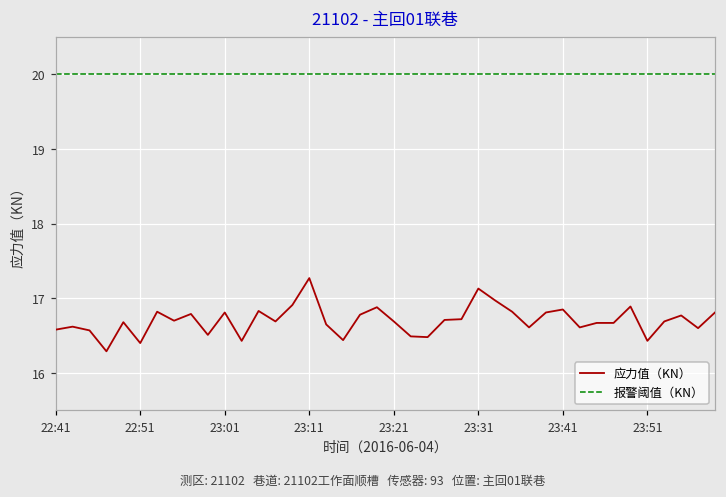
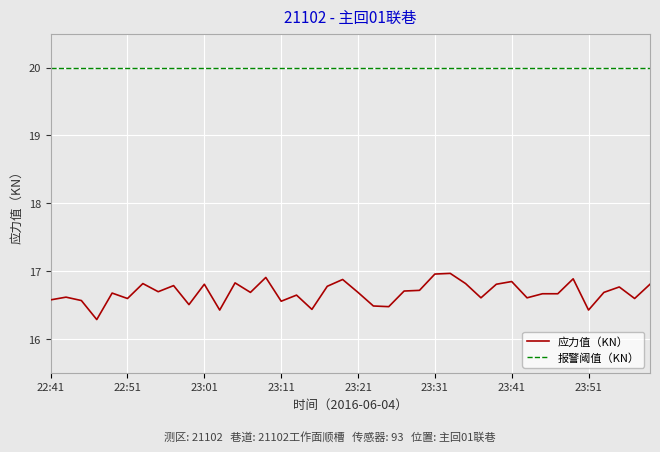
  {
    "应力值（KN）": {
      "22:41": 16.6,
-     "22:51": 16.4,
+     "22:51": 16.6,
      "23:01": 16.8,
-     "23:11": 17.3,
+     "23:11": 16.6,
      "23:21": 16.7,
-     "23:31": 17.1,
+     "23:31": 17.0,
      "23:41": 16.9,
      "23:51": 16.4
    },
    "报警阈值（KN）": {
      "22:41": 20.0,
      "22:51": 20.0,
      "23:01": 20.0,
      "23:11": 20.0,
      "23:21": 20.0,
      "23:31": 20.0,
      "23:41": 20.0,
      "23:51": 20.0
    }
  }
